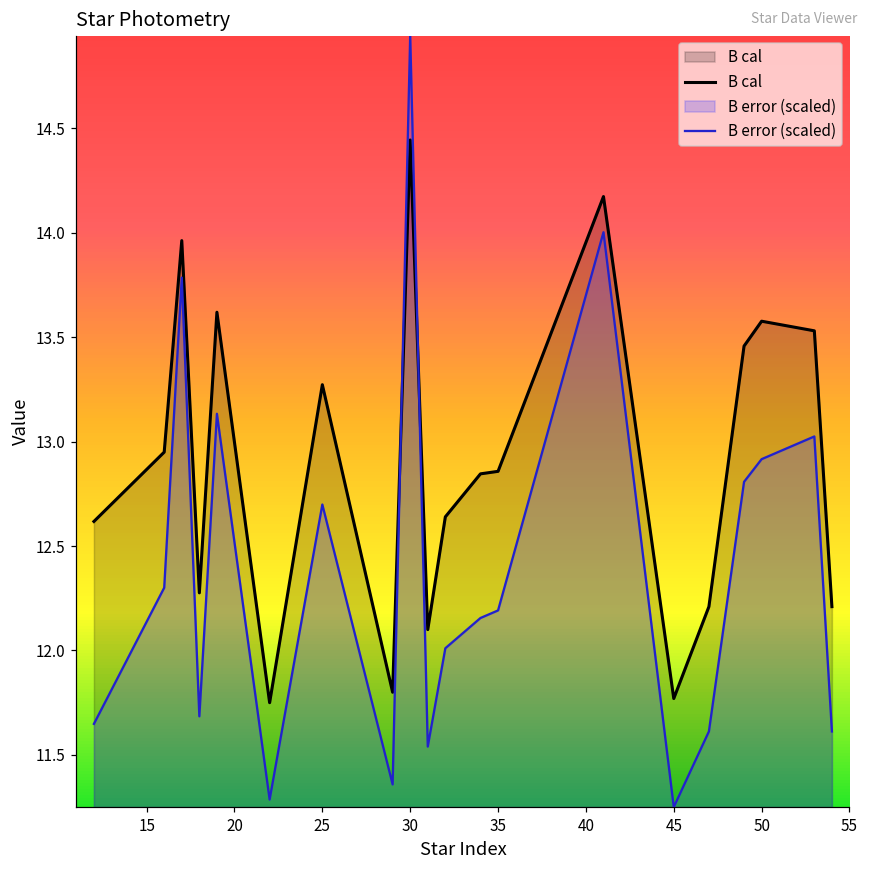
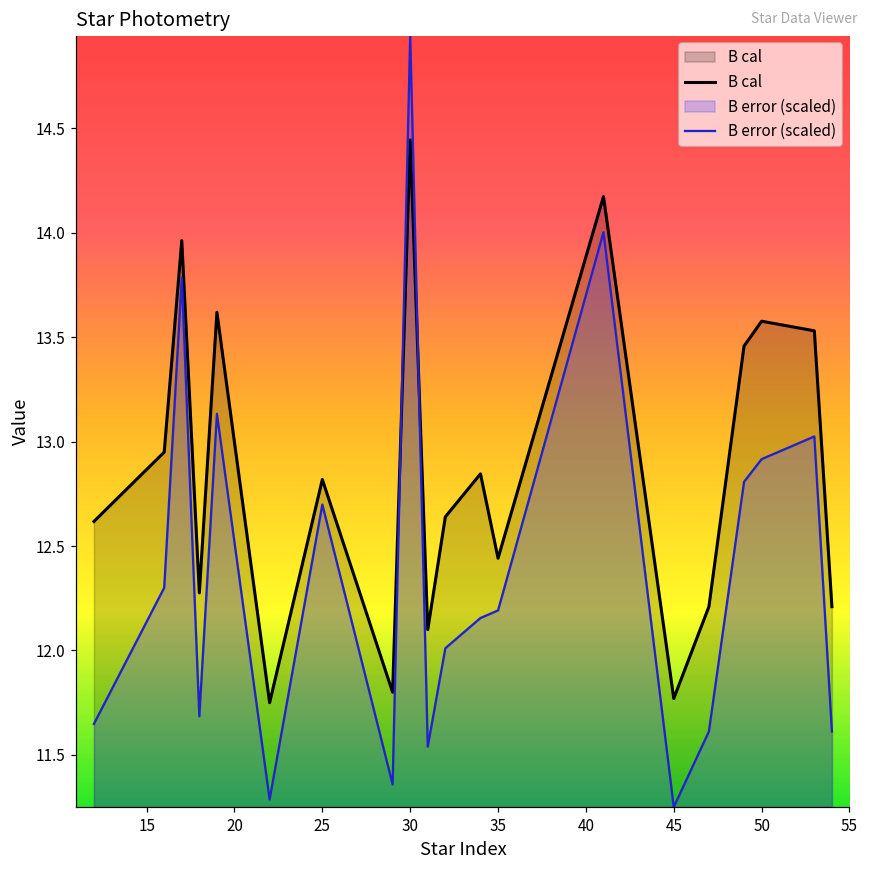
  {
    "B cal": {
-     "25": 13.27,
+     "25": 12.82,
      "30": 14.45,
-     "35": 12.86,
+     "35": 12.44,
      "45": 11.77,
      "50": 13.58
    }
  }
